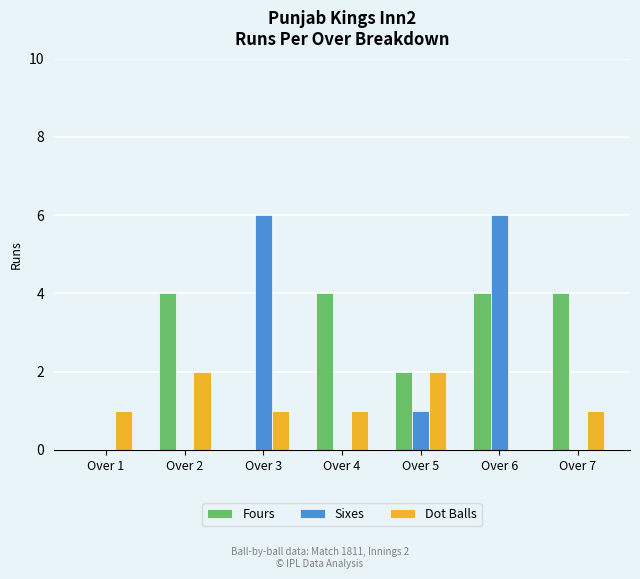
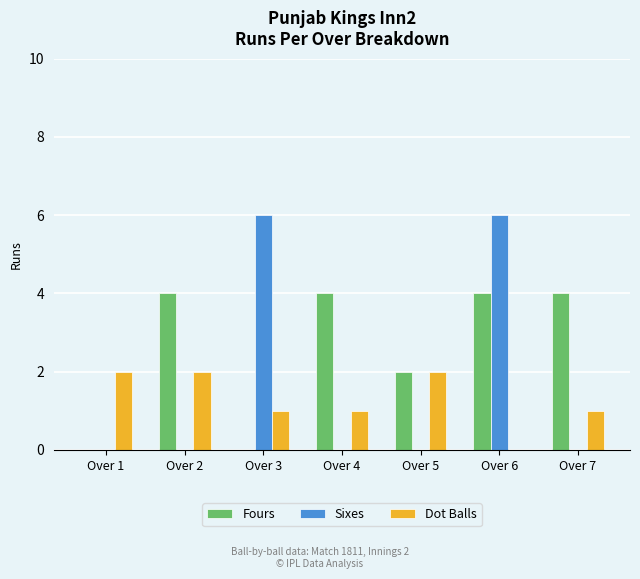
  {
    "Fours": {
      "Over 1": 0,
      "Over 2": 4,
      "Over 3": 0,
      "Over 4": 4,
      "Over 5": 2,
      "Over 6": 4,
      "Over 7": 4
    },
    "Sixes": {
      "Over 1": 0,
      "Over 2": 0,
      "Over 3": 6,
      "Over 4": 0,
-     "Over 5": 1,
+     "Over 5": 0,
      "Over 6": 6,
      "Over 7": 0
    },
    "Dot Balls": {
-     "Over 1": 1,
+     "Over 1": 2,
      "Over 2": 2,
      "Over 3": 1,
      "Over 4": 1,
      "Over 5": 2,
      "Over 6": 0,
      "Over 7": 1
    }
  }
